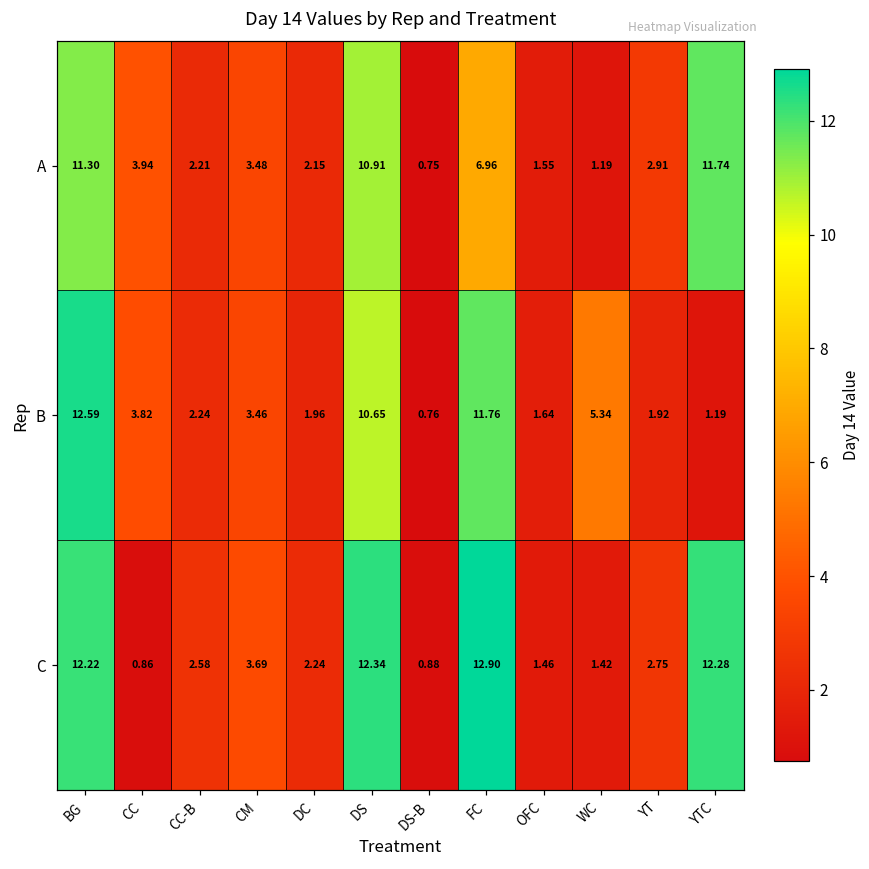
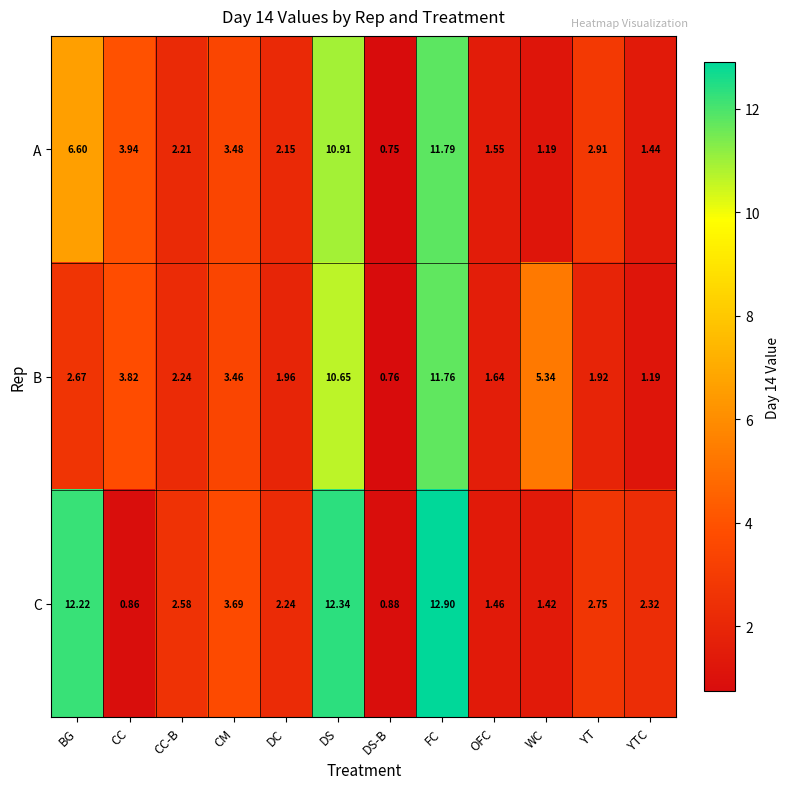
  {
    "A": {
-     "BG": 11.30,
+     "BG": 6.60,
      "CC": 3.94,
      "CC-B": 2.21,
      "CM": 3.48,
      "DC": 2.15,
      "DS": 10.91,
      "DS-B": 0.75,
-     "FC": 6.96,
+     "FC": 11.79,
      "OFC": 1.55,
      "WC": 1.19,
      "YT": 2.91,
-     "YTC": 11.74
+     "YTC": 1.44
    },
    "B": {
-     "BG": 12.59,
+     "BG": 2.67,
      "CC": 3.82,
      "CC-B": 2.24,
      "CM": 3.46,
      "DC": 1.96,
      "DS": 10.65,
      "DS-B": 0.76,
      "FC": 11.76,
      "OFC": 1.64,
      "WC": 5.34,
      "YT": 1.92,
      "YTC": 1.19
    },
    "C": {
      "BG": 12.22,
      "CC": 0.86,
      "CC-B": 2.58,
      "CM": 3.69,
      "DC": 2.24,
      "DS": 12.34,
      "DS-B": 0.88,
      "FC": 12.90,
      "OFC": 1.46,
      "WC": 1.42,
      "YT": 2.75,
-     "YTC": 12.28
+     "YTC": 2.32
    }
  }
